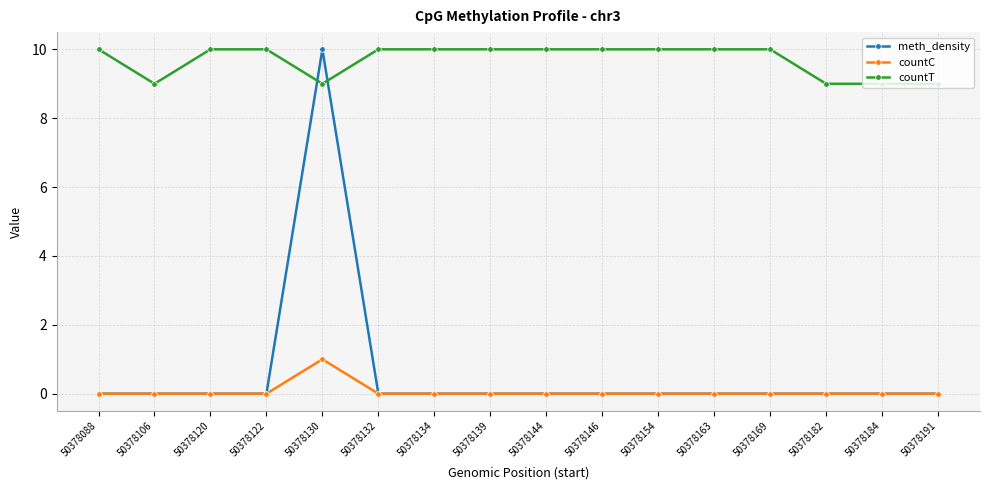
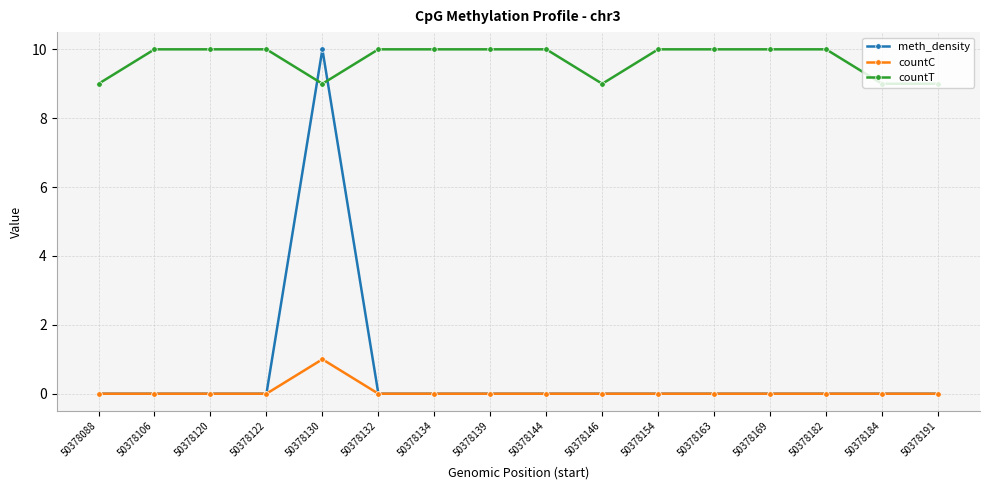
  {
    "meth_density": {
      "50378130": 10
    },
    "countC": {
      "50378130": 1
    },
    "countT": {
-     "50378088": 10,
-     "50378106": 9,
+     "50378088": 9,
+     "50378106": 10,
      "50378120": 10,
      "50378122": 10,
      "50378130": 9,
      "50378132": 10,
      "50378134": 10,
      "50378139": 10,
      "50378144": 10,
-     "50378146": 10,
+     "50378146": 9,
      "50378154": 10,
      "50378163": 10,
      "50378169": 10,
-     "50378182": 9
+     "50378182": 10
    }
  }
